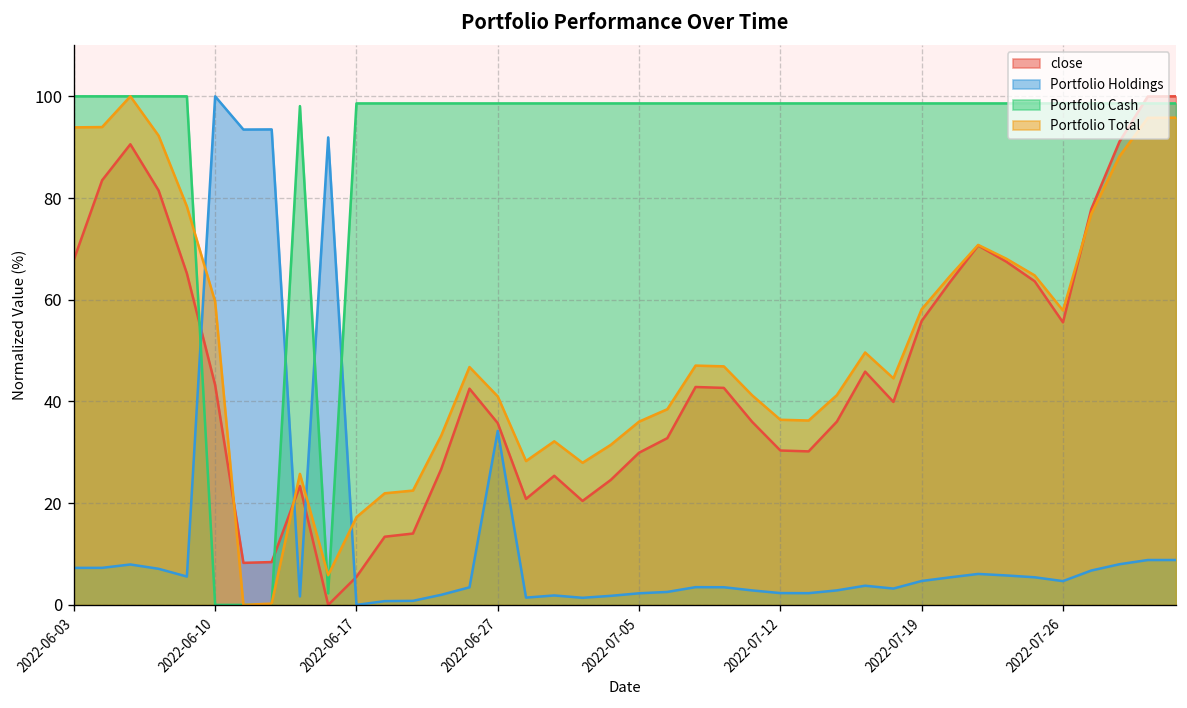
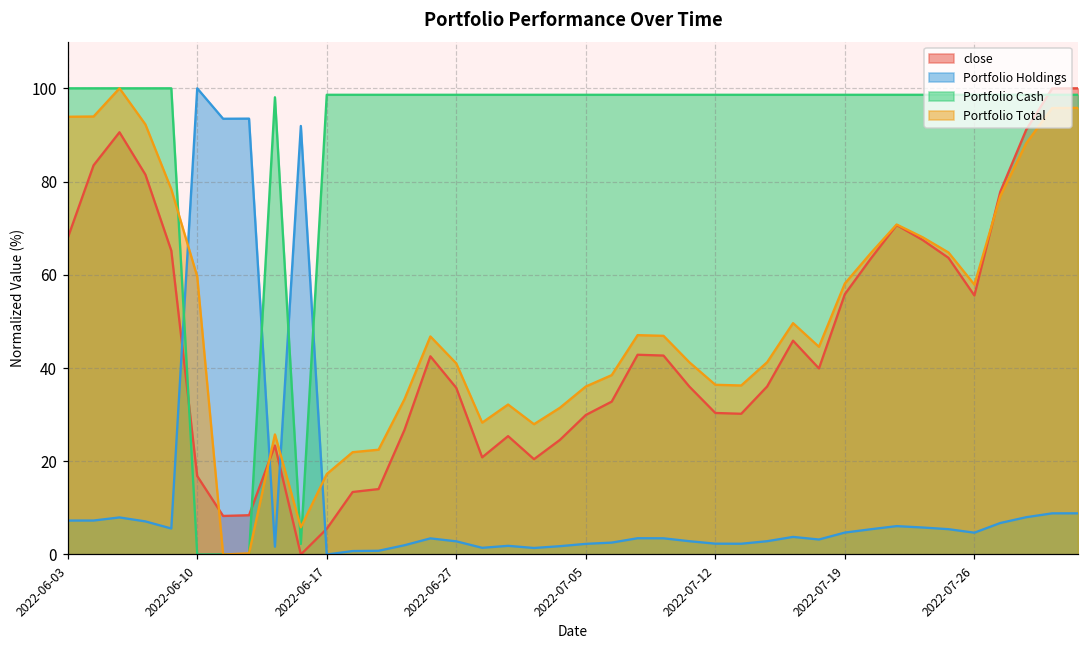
  {
    "close": {
      "2022-06-03": 68,
-     "2022-06-10": 43,
+     "2022-06-10": 17,
      "2022-06-17": 6,
      "2022-06-27": 36,
      "2022-07-05": 30,
      "2022-07-12": 30,
      "2022-07-19": 56,
      "2022-07-26": 56
    },
    "Portfolio Holdings": {
      "2022-06-03": 7,
      "2022-06-10": 100,
      "2022-06-17": 0,
-     "2022-06-27": 34,
+     "2022-06-27": 3,
      "2022-07-05": 2,
      "2022-07-12": 2,
      "2022-07-19": 5,
      "2022-07-26": 5
    },
    "Portfolio Cash": {
      "2022-06-03": 100,
      "2022-06-10": 0,
      "2022-06-17": 99,
      "2022-06-27": 99,
      "2022-07-05": 99,
      "2022-07-12": 99,
      "2022-07-19": 99
    },
    "Portfolio Total": {
      "2022-06-03": 94,
      "2022-06-10": 60,
      "2022-06-17": 17,
      "2022-06-27": 41,
      "2022-07-05": 36,
      "2022-07-12": 36,
      "2022-07-19": 58,
      "2022-07-26": 58
    }
  }
